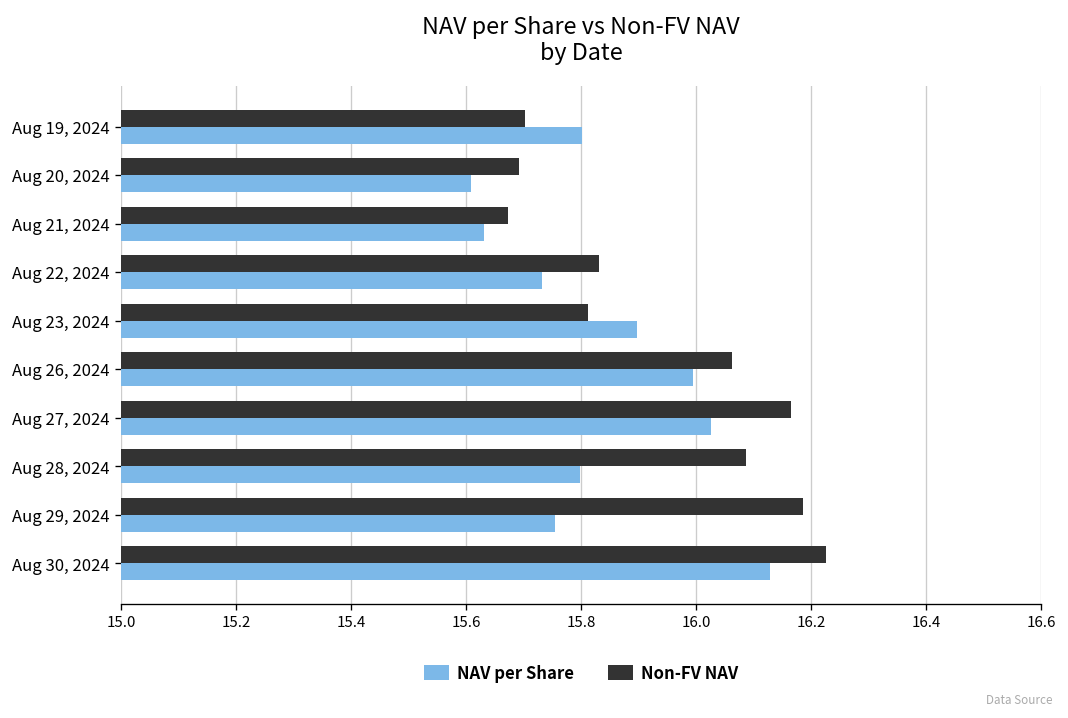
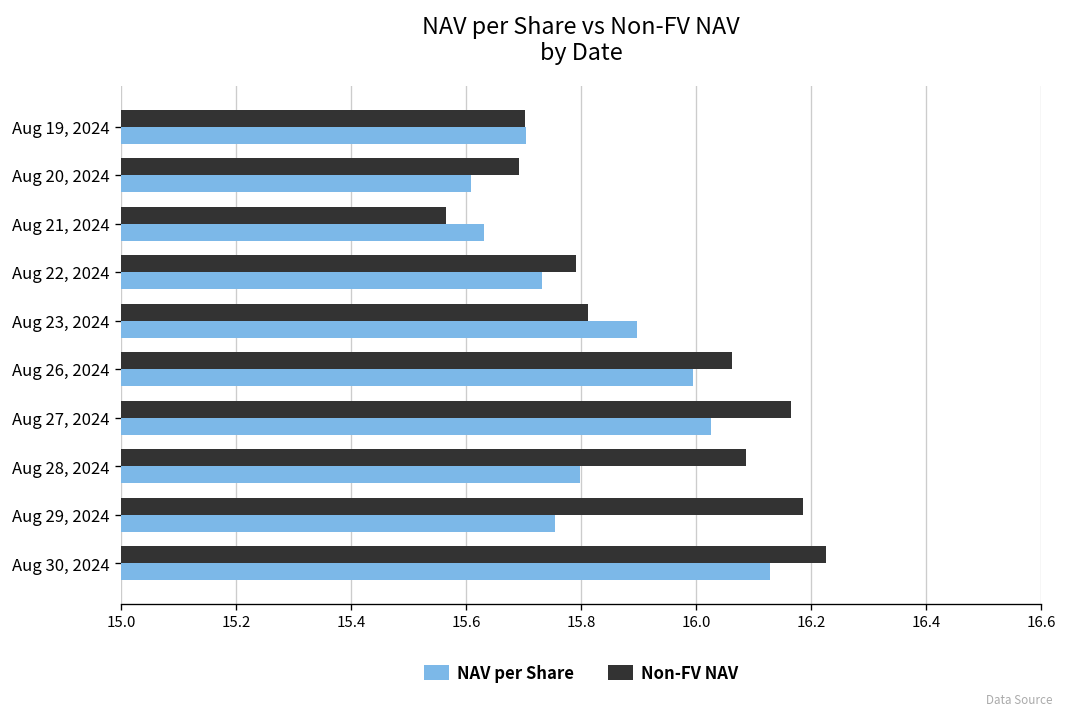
  {
    "NAV per Share": {
-     "Aug 19, 2024": 15.80,
+     "Aug 19, 2024": 15.70,
      "Aug 20, 2024": 15.61,
      "Aug 21, 2024": 15.63,
      "Aug 22, 2024": 15.73,
      "Aug 23, 2024": 15.90,
      "Aug 26, 2024": 15.99,
      "Aug 27, 2024": 16.03,
      "Aug 28, 2024": 15.80,
      "Aug 29, 2024": 15.76,
      "Aug 30, 2024": 16.13
    },
    "Non-FV NAV": {
      "Aug 19, 2024": 15.70,
      "Aug 20, 2024": 15.69,
-     "Aug 21, 2024": 15.67,
-     "Aug 22, 2024": 15.83,
+     "Aug 21, 2024": 15.56,
+     "Aug 22, 2024": 15.79,
      "Aug 23, 2024": 15.81,
      "Aug 26, 2024": 16.06,
      "Aug 27, 2024": 16.16,
      "Aug 28, 2024": 16.09,
      "Aug 29, 2024": 16.19,
      "Aug 30, 2024": 16.22
    }
  }
